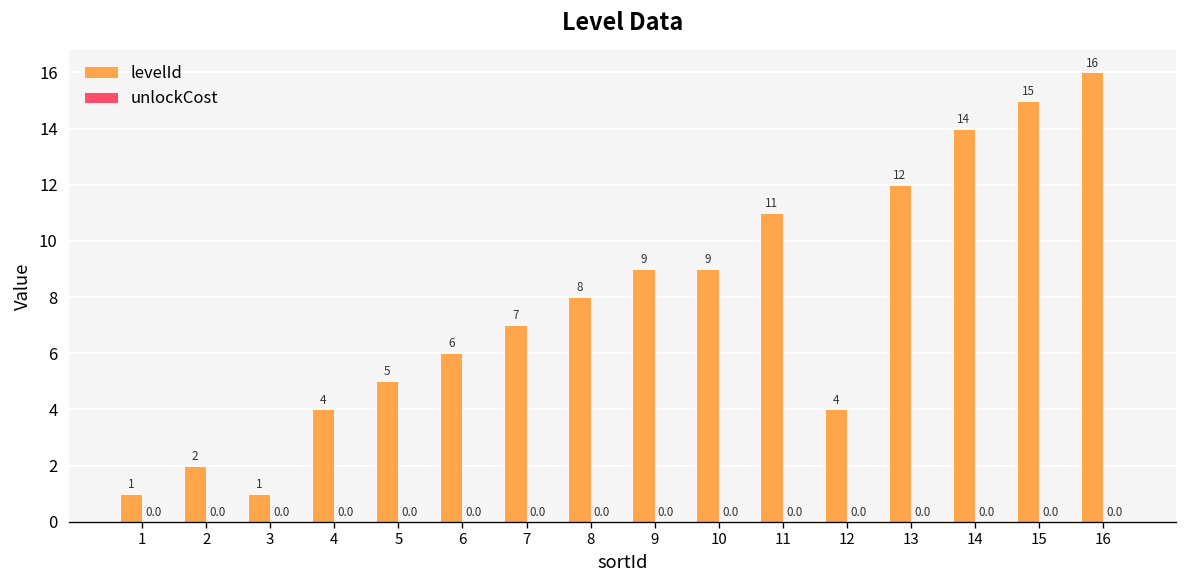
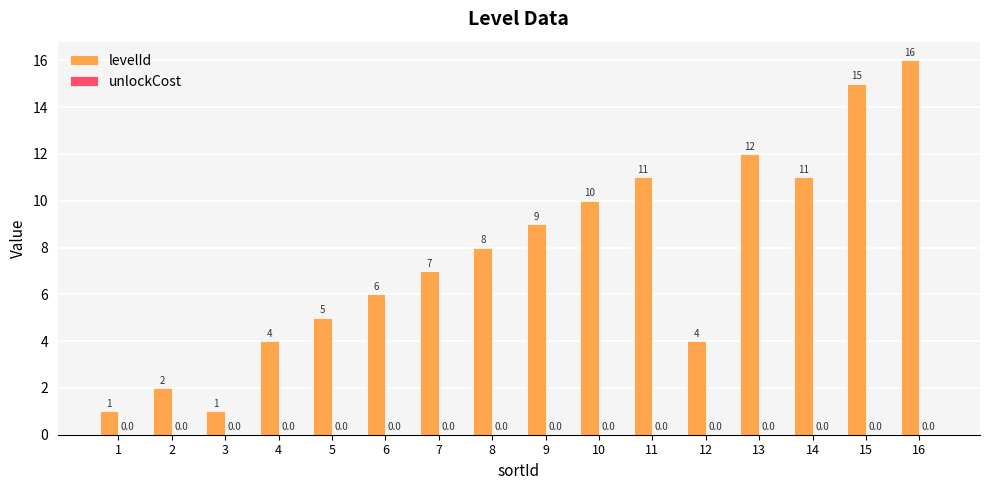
  {
    "levelId": {
      "1": 1,
      "2": 2,
      "3": 1,
      "4": 4,
      "5": 5,
      "6": 6,
      "7": 7,
      "8": 8,
      "9": 9,
-     "10": 9,
+     "10": 10,
      "11": 11,
      "12": 4,
      "13": 12,
-     "14": 14,
+     "14": 11,
      "15": 15,
      "16": 16
    },
    "unlockCost": {
      "1": 0.0,
      "2": 0.0,
      "3": 0.0,
      "4": 0.0,
      "5": 0.0,
      "6": 0.0,
      "7": 0.0,
      "8": 0.0,
      "9": 0.0,
      "10": 0.0,
      "11": 0.0,
      "12": 0.0,
      "13": 0.0,
      "14": 0.0,
      "15": 0.0,
      "16": 0.0
    }
  }
